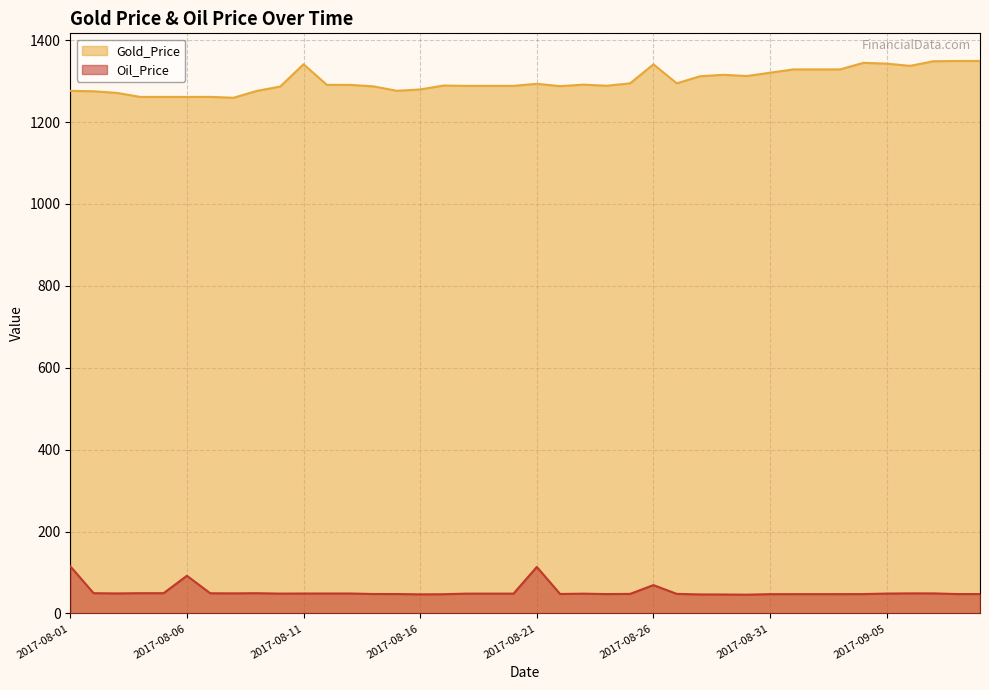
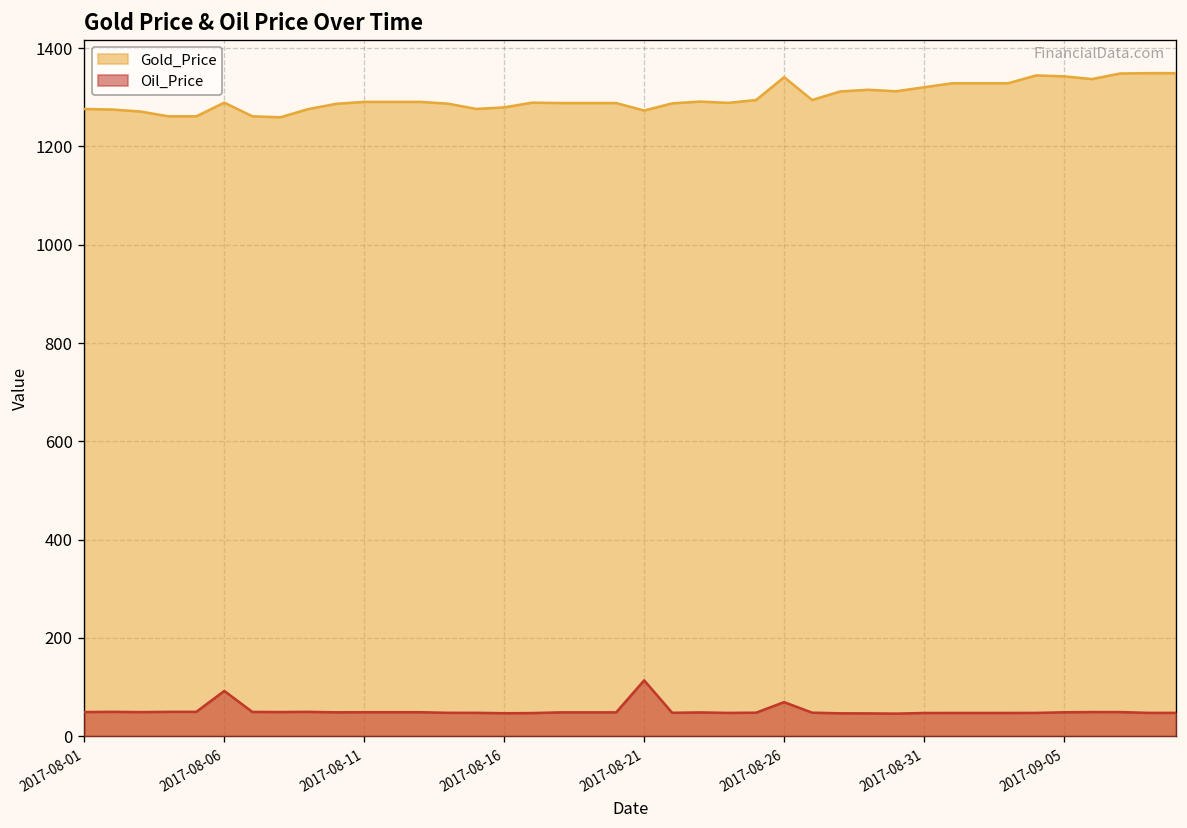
  {
    "Gold_Price": {
      "2017-08-01": 1280,
-     "2017-08-06": 1260,
-     "2017-08-11": 1340,
+     "2017-08-06": 1290,
+     "2017-08-11": 1290,
      "2017-08-16": 1280,
-     "2017-08-21": 1290,
+     "2017-08-21": 1270,
      "2017-08-26": 1340,
      "2017-08-31": 1320,
      "2017-09-05": 1340
    },
    "Oil_Price": {
-     "2017-08-01": 120,
+     "2017-08-01": 50,
      "2017-08-06": 90,
      "2017-08-11": 50,
      "2017-08-16": 50,
      "2017-08-21": 110,
      "2017-08-26": 70,
      "2017-08-31": 50,
      "2017-09-05": 50
    }
  }
